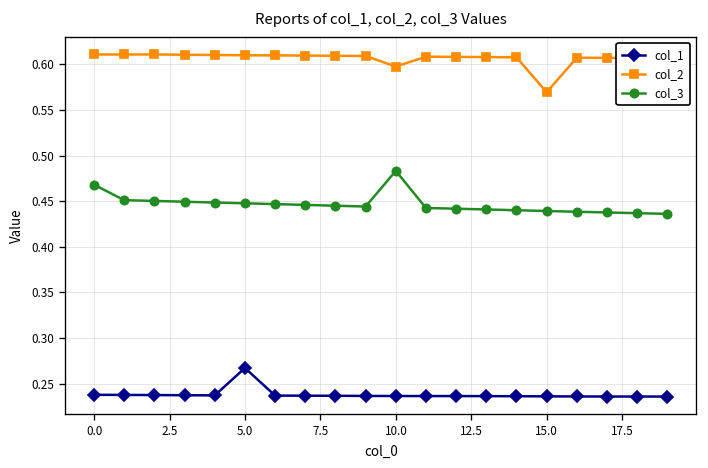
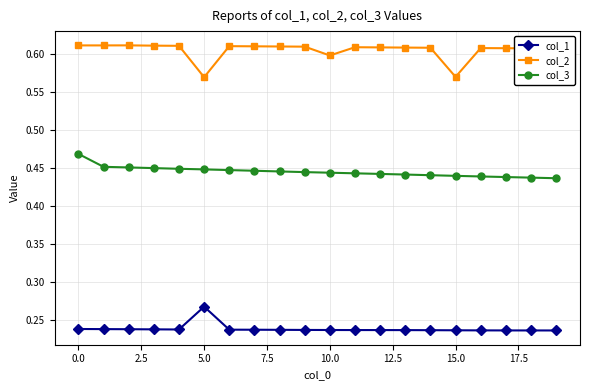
  {
    "col_1": {
      "0.0": 0.24,
      "5.0": 0.27,
      "10.0": 0.24,
      "15.0": 0.24
    },
    "col_2": {
      "0.0": 0.61,
-     "5.0": 0.61,
+     "5.0": 0.57,
      "10.0": 0.60,
      "15.0": 0.57
    },
    "col_3": {
      "0.0": 0.47,
      "5.0": 0.45,
-     "10.0": 0.48,
+     "10.0": 0.44,
      "15.0": 0.44
    }
  }
